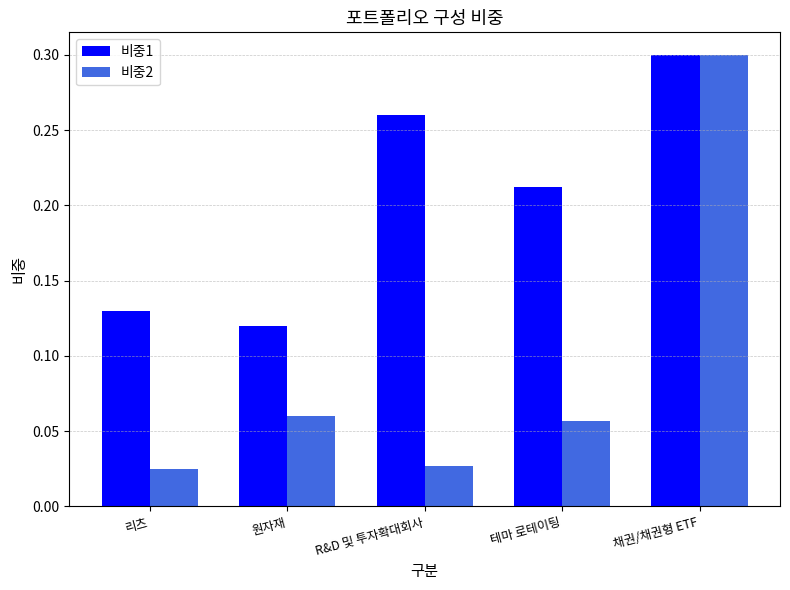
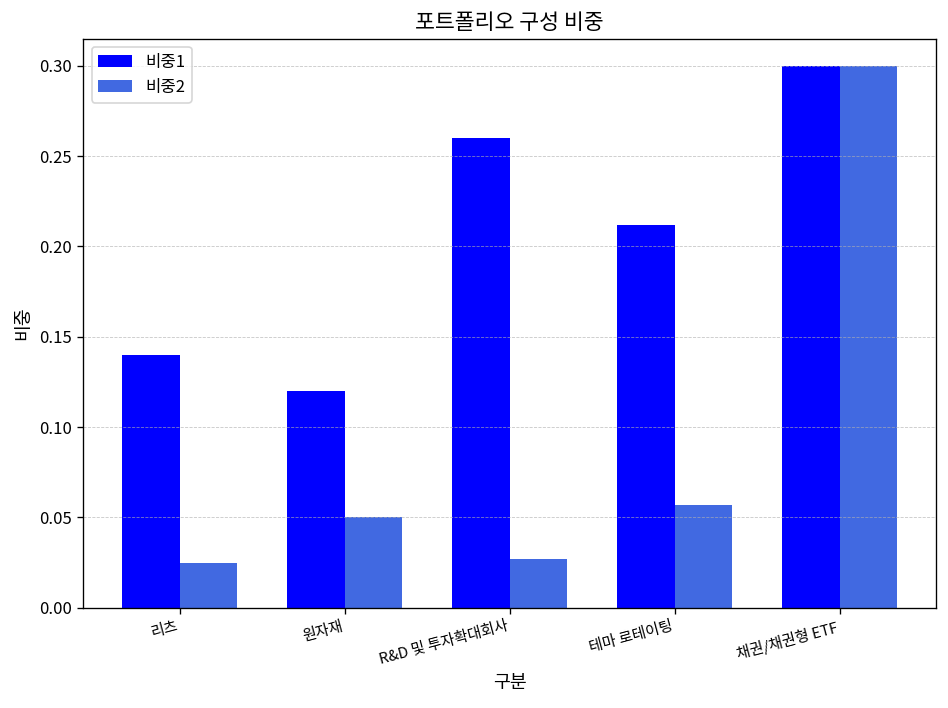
  {
    "비중1": {
-     "리츠": 0.13,
+     "리츠": 0.14,
      "원자재": 0.12,
      "R&D 및 투자확대회사": 0.26,
      "테마 로테이팅": 0.212,
      "채권/채권형 ETF": 0.30
    },
    "비중2": {
      "리츠": 0.025,
-     "원자재": 0.06,
+     "원자재": 0.05,
      "R&D 및 투자확대회사": 0.027,
      "테마 로테이팅": 0.057,
      "채권/채권형 ETF": 0.30
    }
  }
